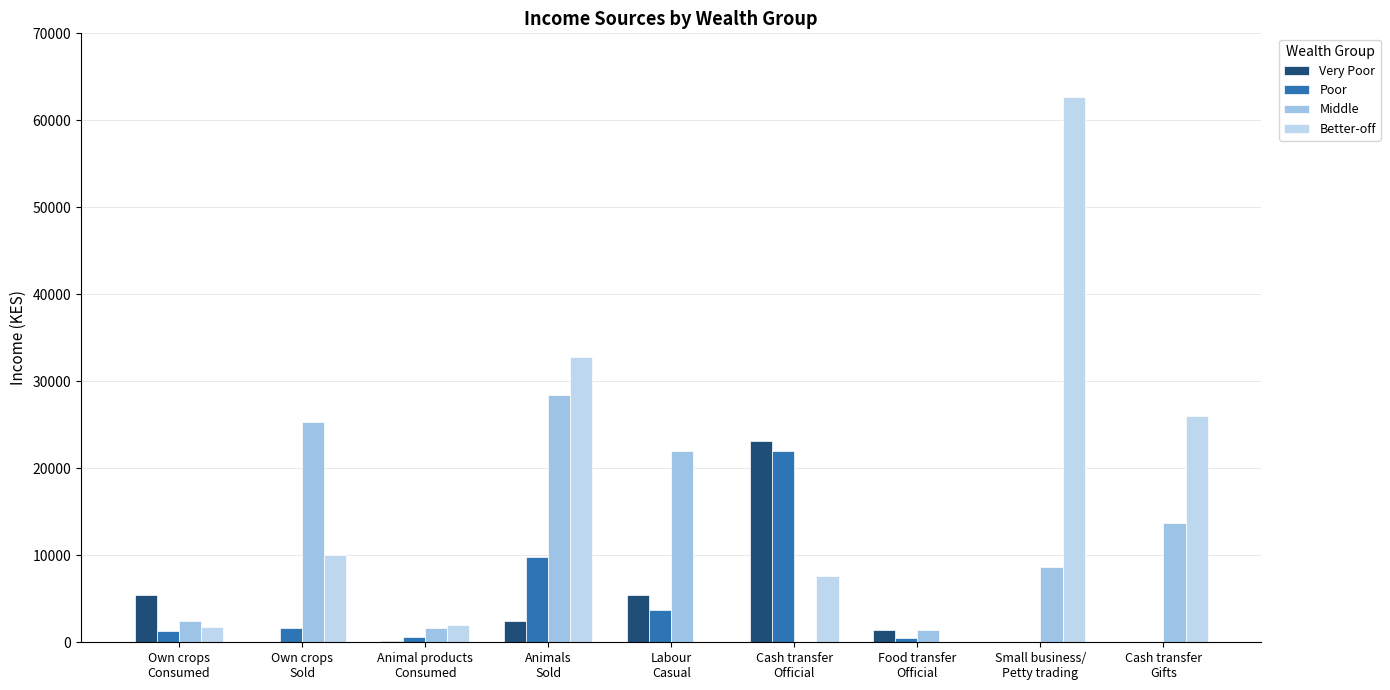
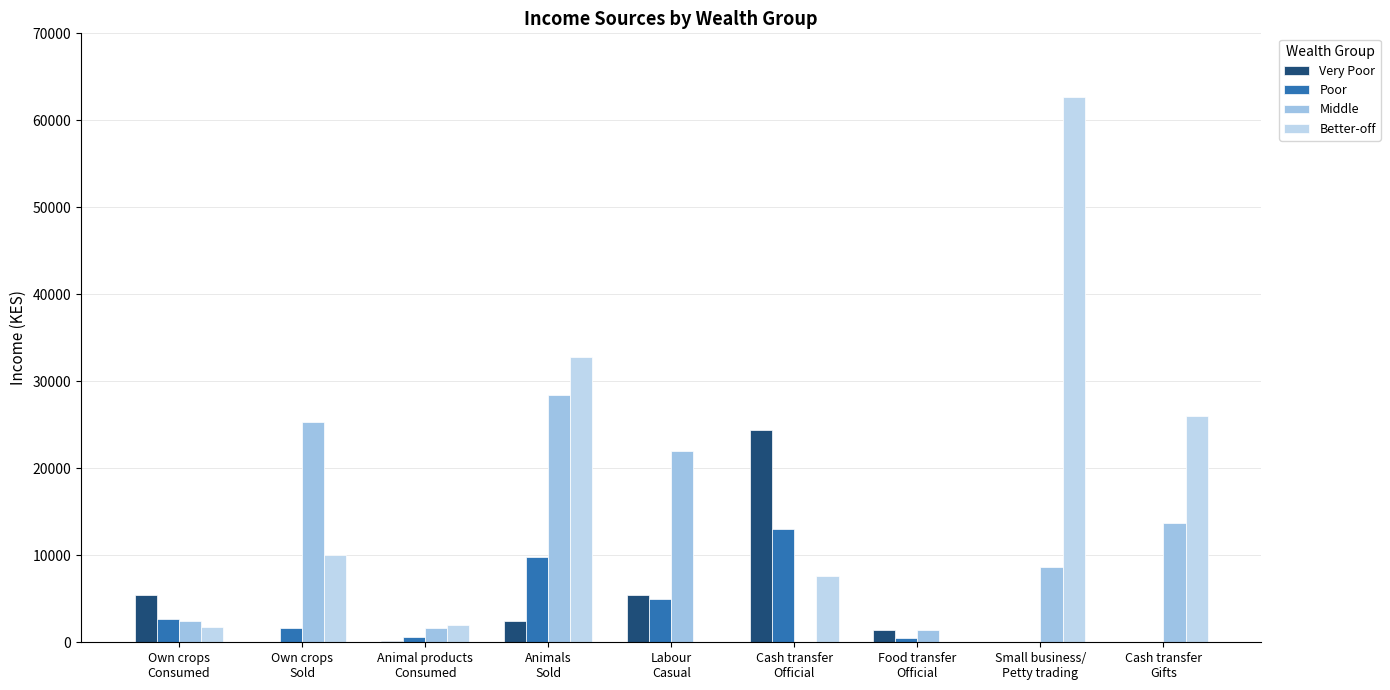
  {
    "Very Poor": {
      "Own crops Consumed": 5000,
      "Own crops Sold": 0,
      "Animals Sold": 2000,
      "Labour Casual": 5000,
-     "Cash transfer Official": 23000,
+     "Cash transfer Official": 24000,
      "Food transfer Official": 1000,
      "Small business/ Petty trading": 0,
      "Cash transfer Gifts": 0
    },
    "Poor": {
-     "Own crops Consumed": 1000,
+     "Own crops Consumed": 3000,
      "Own crops Sold": 2000,
      "Animal products Consumed": 1000,
      "Animals Sold": 10000,
-     "Labour Casual": 4000,
-     "Cash transfer Official": 22000,
+     "Labour Casual": 5000,
+     "Cash transfer Official": 13000,
      "Food transfer Official": 0,
      "Small business/ Petty trading": 0,
      "Cash transfer Gifts": 0
    }
  }
